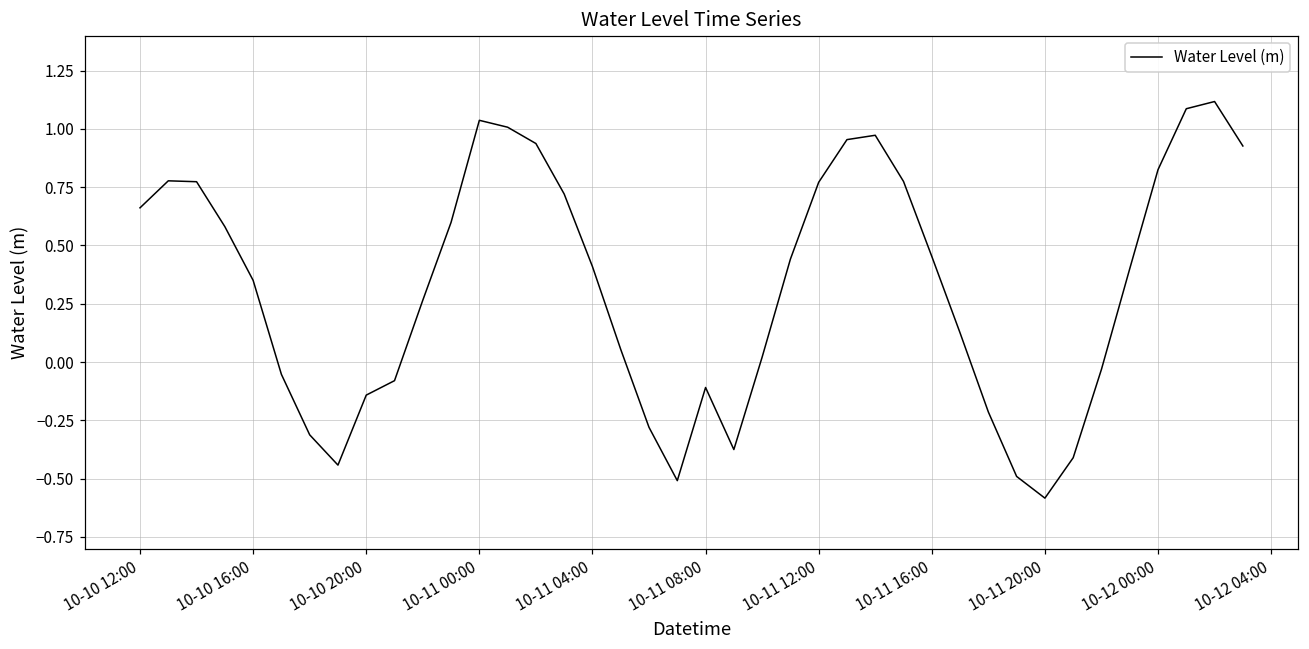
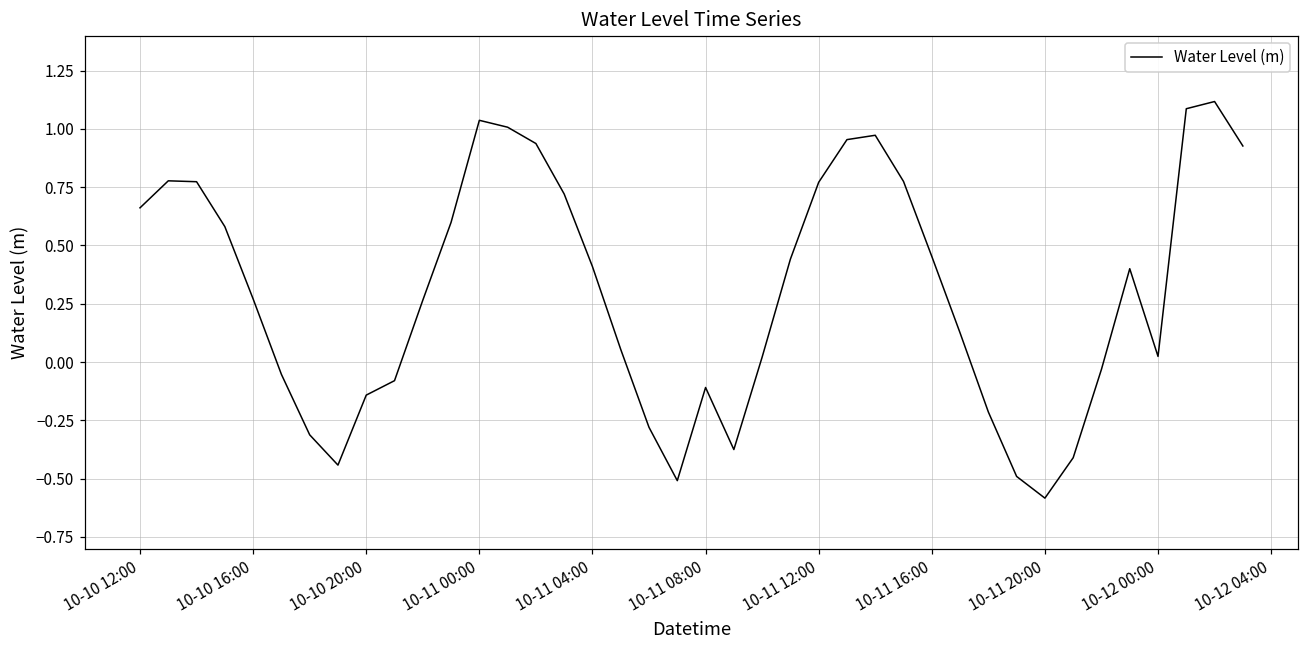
  {
    "10-10 12:00": 0.66,
-   "10-10 16:00": 0.35,
+   "10-10 16:00": 0.27,
    "10-10 20:00": -0.14,
    "10-11 00:00": 1.04,
    "10-11 04:00": 0.41,
    "10-11 08:00": -0.11,
    "10-11 12:00": 0.77,
    "10-11 16:00": 0.45,
    "10-11 20:00": -0.58,
-   "10-12 00:00": 0.82
+   "10-12 00:00": 0.02
  }
